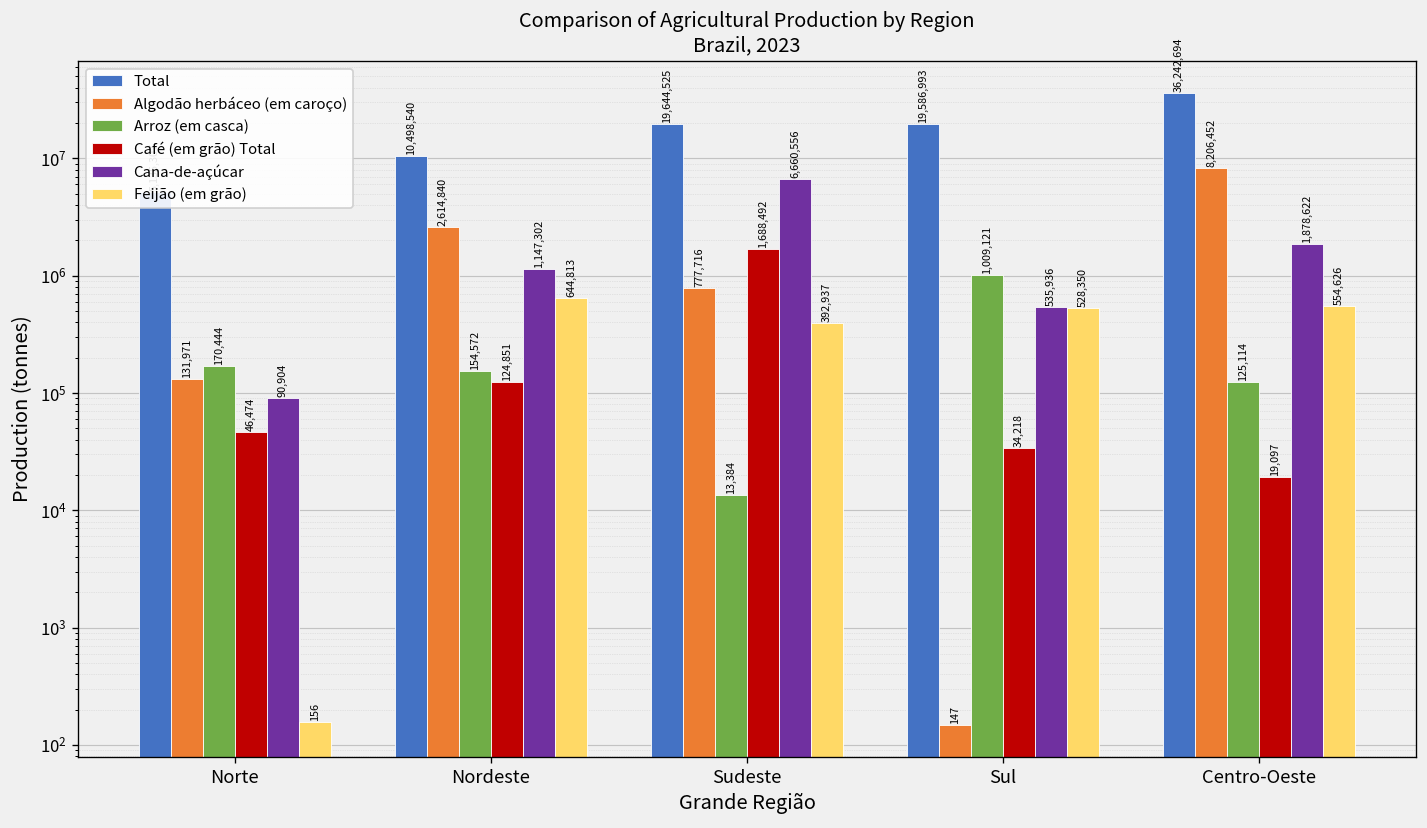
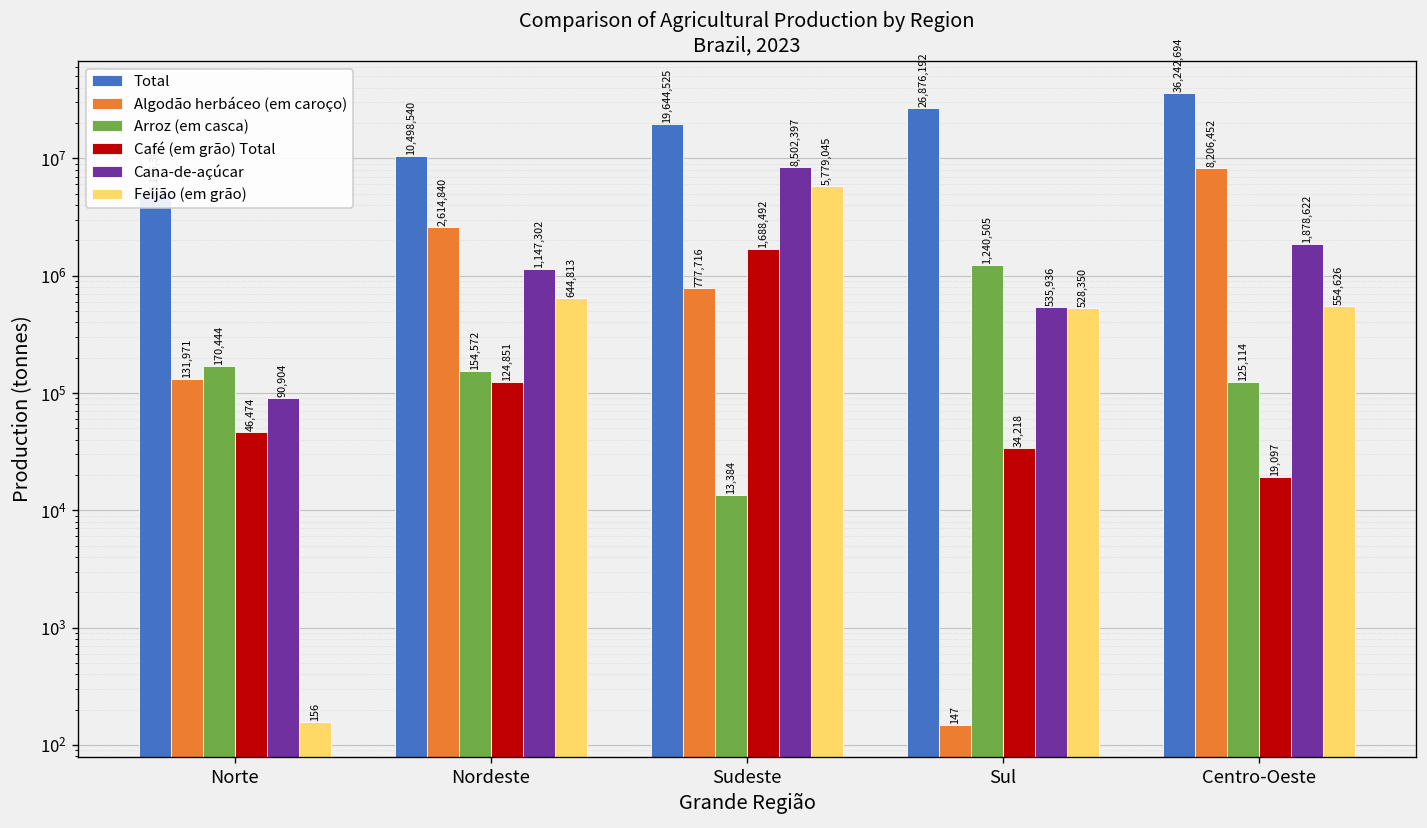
  {
    "Total": {
      "Nordeste": "10,498,540",
      "Sudeste": "19,644,525",
-     "Sul": "19,586,993",
+     "Sul": "26,876,192",
      "Centro-Oeste": "36,242,694"
    },
    "Algodão herbáceo (em caroço)": {
      "Norte": "131,971",
      "Nordeste": "2,614,840",
      "Sudeste": "777,716",
      "Sul": "147",
      "Centro-Oeste": "8,206,452"
    },
    "Arroz (em casca)": {
      "Norte": "170,444",
      "Nordeste": "154,572",
      "Sudeste": "13,384",
-     "Sul": "1,009,121",
+     "Sul": "1,240,505",
      "Centro-Oeste": "125,114"
    },
    "Café (em grão) Total": {
      "Norte": "46,474",
      "Nordeste": "124,851",
      "Sudeste": "1,688,492",
      "Sul": "34,218",
      "Centro-Oeste": "19,097"
    },
    "Cana-de-açúcar": {
      "Norte": "90,904",
      "Nordeste": "1,147,302",
-     "Sudeste": "6,660,556",
+     "Sudeste": "8,502,397",
      "Sul": "535,936",
      "Centro-Oeste": "1,878,622"
    },
    "Feijão (em grão)": {
      "Norte": "156",
      "Nordeste": "644,813",
-     "Sudeste": "392,937",
+     "Sudeste": "5,779,045",
      "Sul": "528,350",
      "Centro-Oeste": "554,626"
    }
  }
